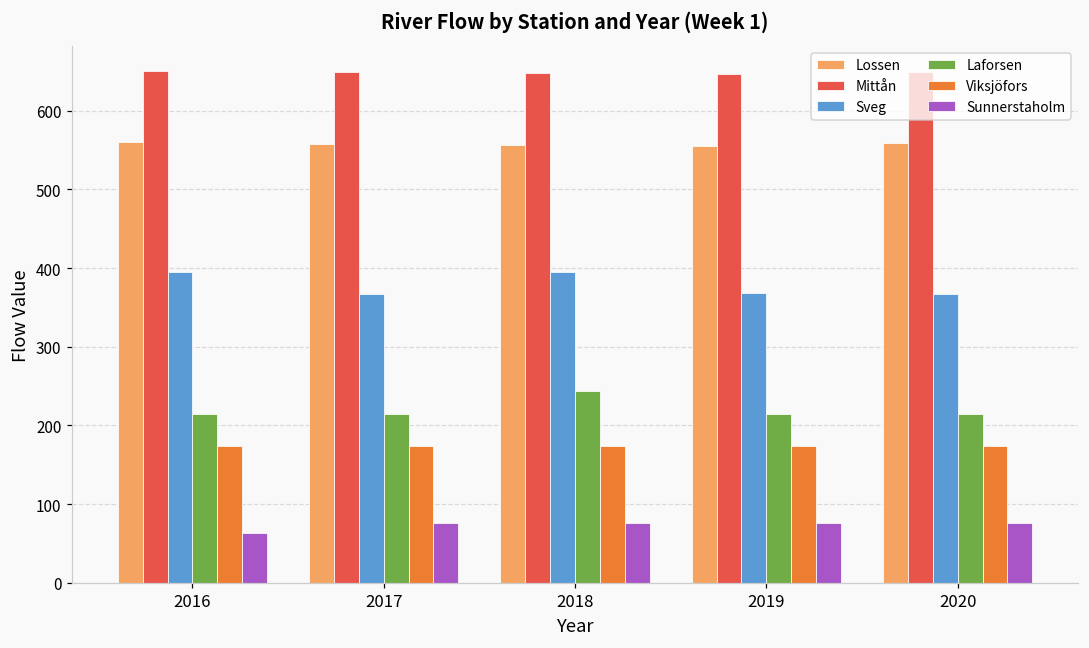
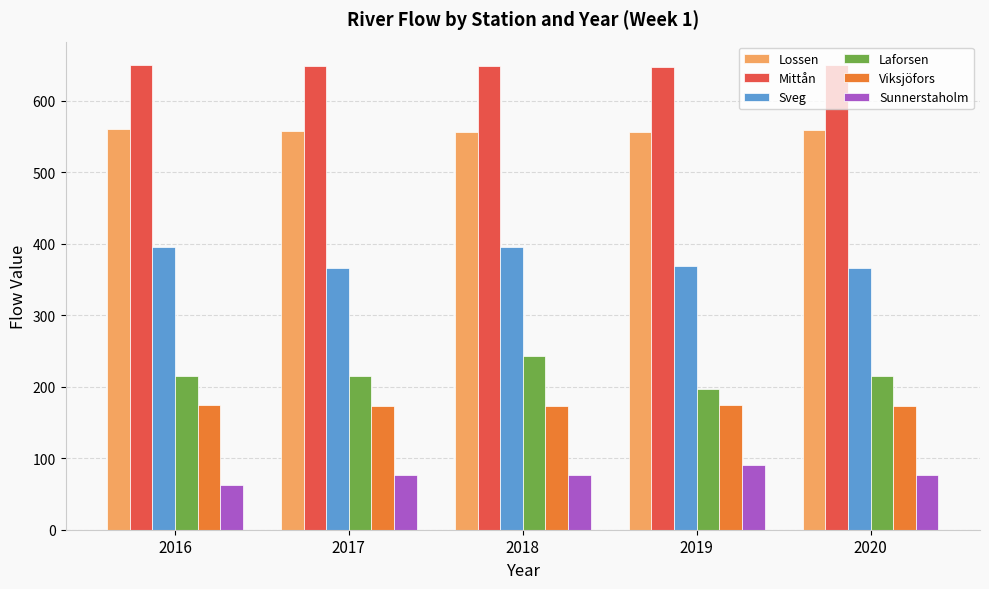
  {
    "Lossen": {
      "2016": 560,
      "2017": 560,
      "2018": 560,
      "2019": 560,
      "2020": 560
    },
    "Sveg": {
      "2016": 390,
      "2017": 370,
      "2018": 400,
      "2019": 370,
      "2020": 370
    },
    "Laforsen": {
      "2016": 210,
      "2017": 210,
      "2018": 240,
-     "2019": 210,
+     "2019": 200,
      "2020": 210
    },
    "Sunnerstaholm": {
      "2016": 60,
      "2017": 80,
      "2018": 80,
-     "2019": 80,
+     "2019": 90,
      "2020": 80
    }
  }
